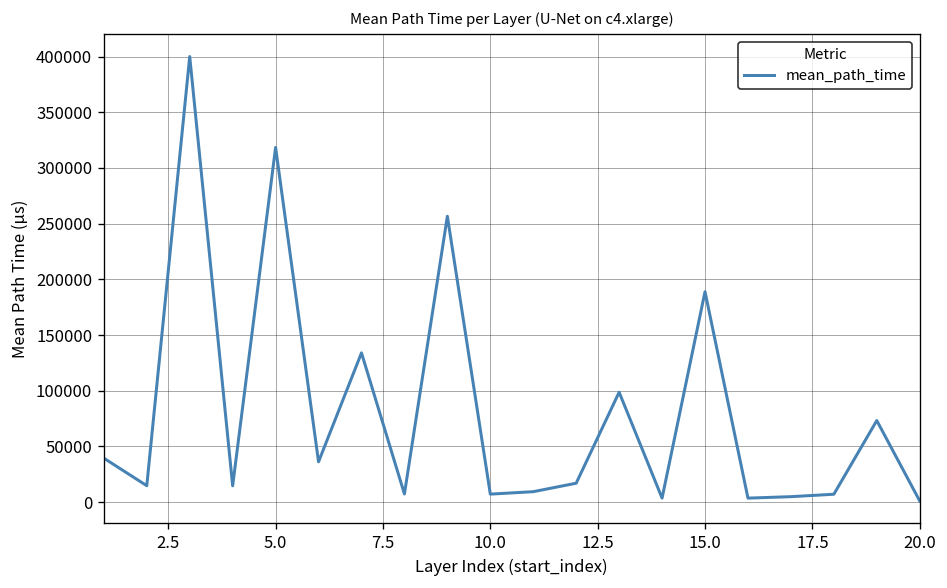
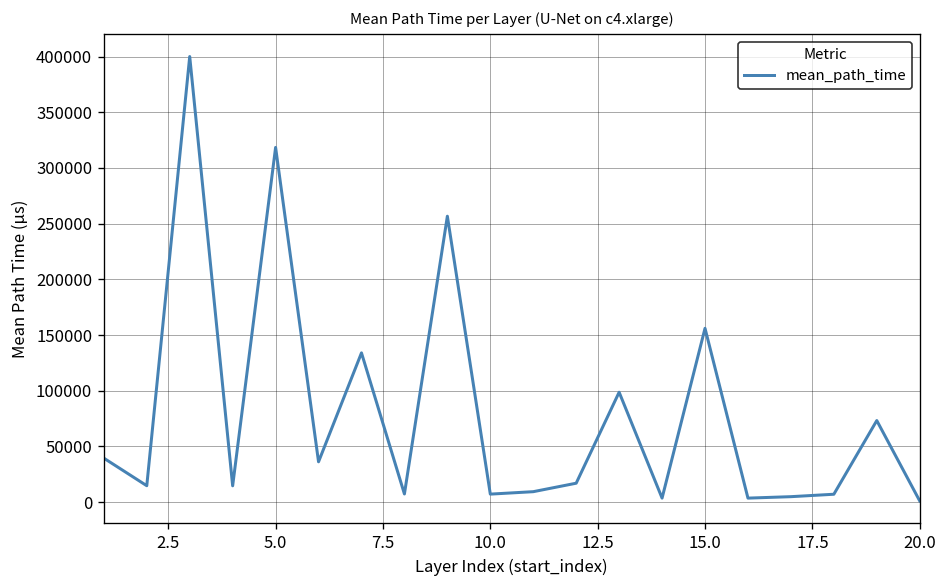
  {
    "5.0": 320000,
    "10.0": 10000,
-   "15.0": 190000,
+   "15.0": 160000,
    "20.0": 0
  }
